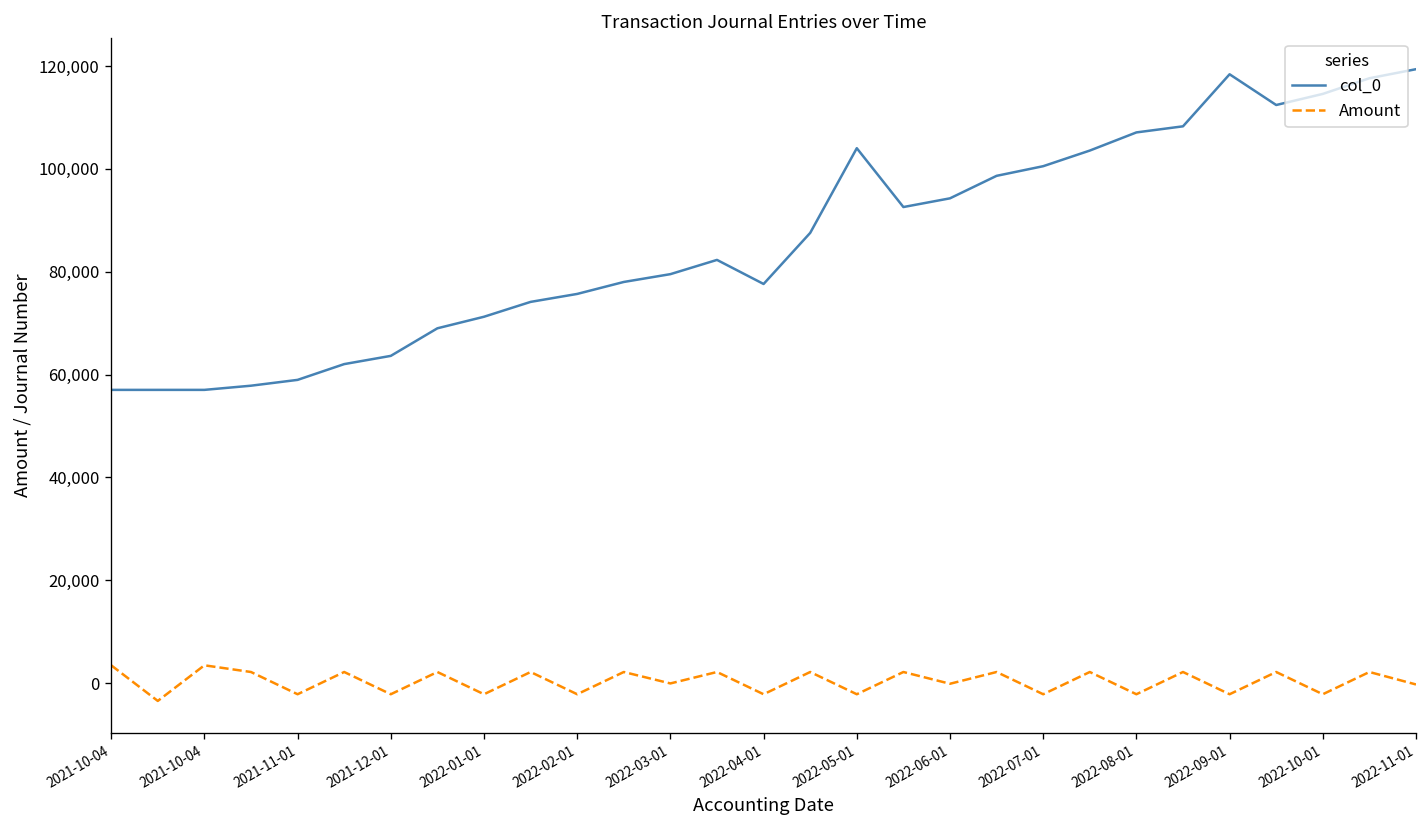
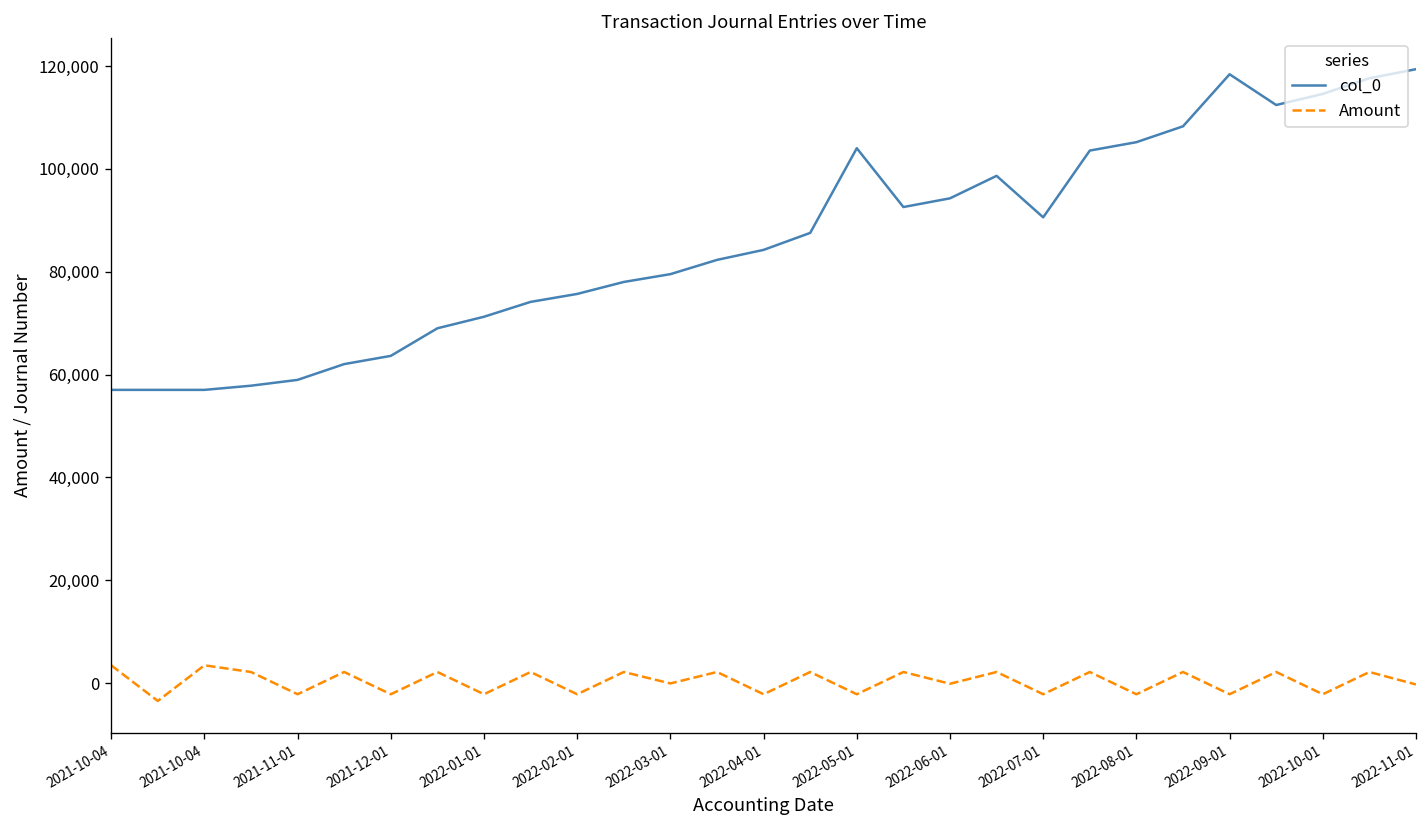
  {
    "col_0": {
      "2021-11-01": "59,000",
      "2021-12-01": "64,000",
      "2022-01-01": "71,000",
      "2022-02-01": "76,000",
      "2022-03-01": "80,000",
-     "2022-04-01": "78,000",
+     "2022-04-01": "84,000",
      "2022-05-01": "104,000",
      "2022-06-01": "94,000",
-     "2022-07-01": "101,000",
-     "2022-08-01": "107,000",
+     "2022-07-01": "91,000",
+     "2022-08-01": "105,000",
      "2022-09-01": "118,000",
      "2022-11-01": "119,000"
    },
    "Amount": {
      "2021-11-01": "-2,000",
      "2021-12-01": "-2,000",
      "2022-01-01": "-2,000",
      "2022-02-01": "-2,000",
      "2022-03-01": "0",
      "2022-04-01": "-2,000",
      "2022-05-01": "-2,000",
      "2022-06-01": "0",
      "2022-07-01": "-2,000",
      "2022-08-01": "-2,000",
      "2022-09-01": "-2,000",
      "2022-10-01": "-2,000",
      "2022-11-01": "0"
    }
  }
